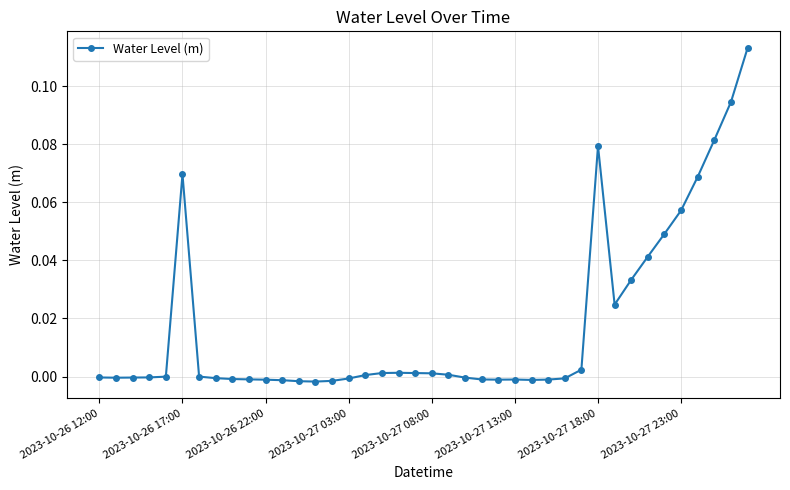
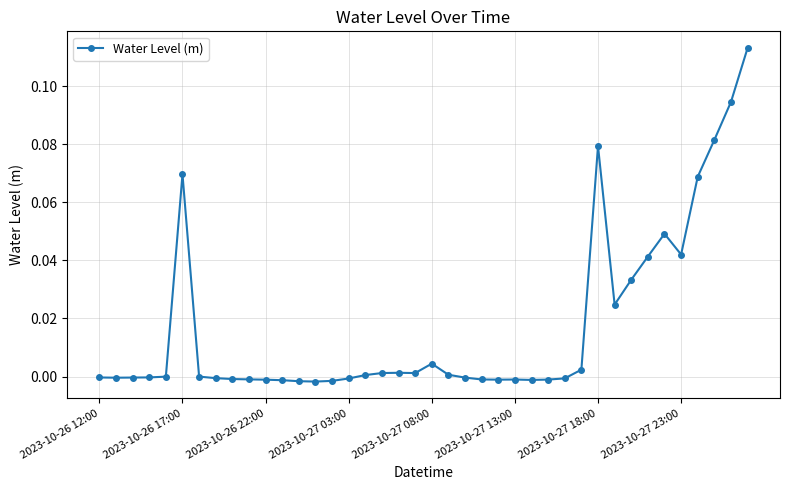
  {
    "2023-10-26 12:00": 0.000,
    "2023-10-26 17:00": 0.070,
    "2023-10-26 22:00": -0.001,
    "2023-10-27 03:00": -0.001,
-   "2023-10-27 08:00": 0.001,
+   "2023-10-27 08:00": 0.004,
    "2023-10-27 13:00": -0.001,
    "2023-10-27 18:00": 0.079,
-   "2023-10-27 23:00": 0.057
+   "2023-10-27 23:00": 0.042
  }
